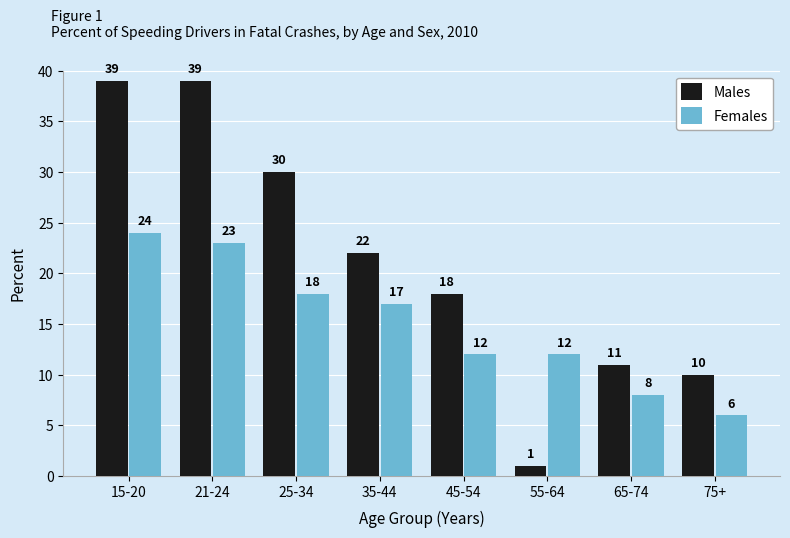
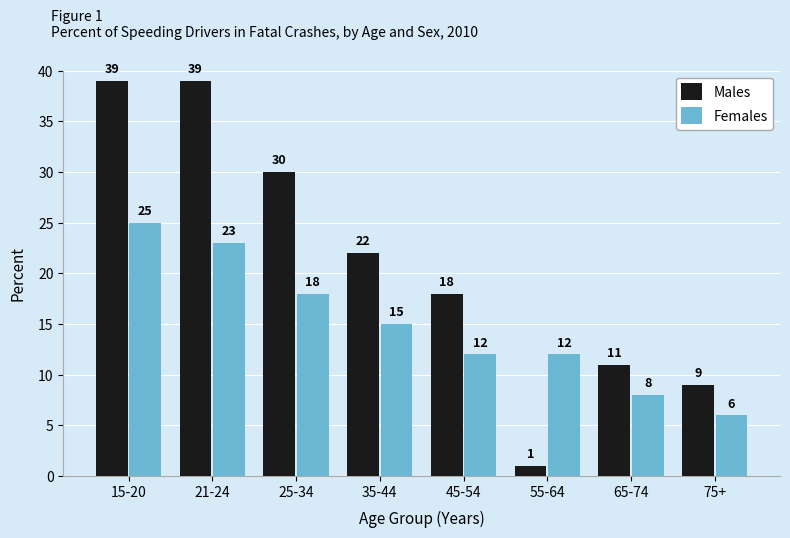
  {
    "Males": {
      "15-20": 39,
      "21-24": 39,
      "25-34": 30,
      "35-44": 22,
      "45-54": 18,
      "55-64": 1,
      "65-74": 11,
-     "75+": 10
+     "75+": 9
    },
    "Females": {
-     "15-20": 24,
+     "15-20": 25,
      "21-24": 23,
      "25-34": 18,
-     "35-44": 17,
+     "35-44": 15,
      "45-54": 12,
      "55-64": 12,
      "65-74": 8,
      "75+": 6
    }
  }
